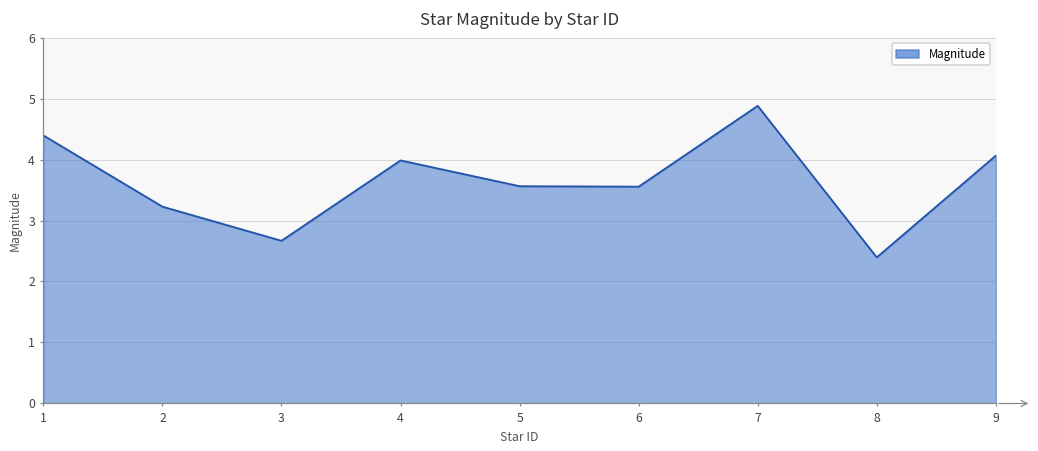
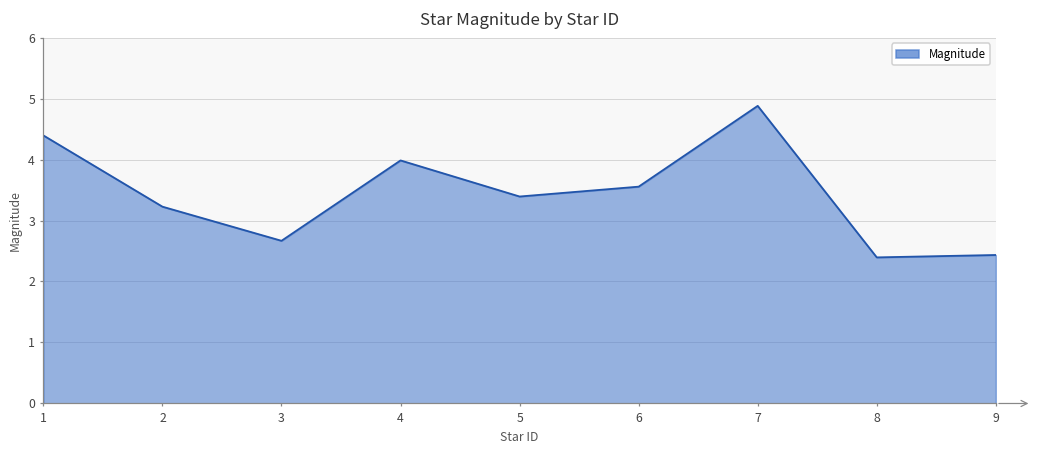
  {
    "1": 4.4,
    "2": 3.2,
    "3": 2.7,
    "4": 4.0,
-   "5": 3.6,
+   "5": 3.4,
    "6": 3.6,
    "7": 4.9,
    "8": 2.4,
-   "9": 4.1
+   "9": 2.4
  }
